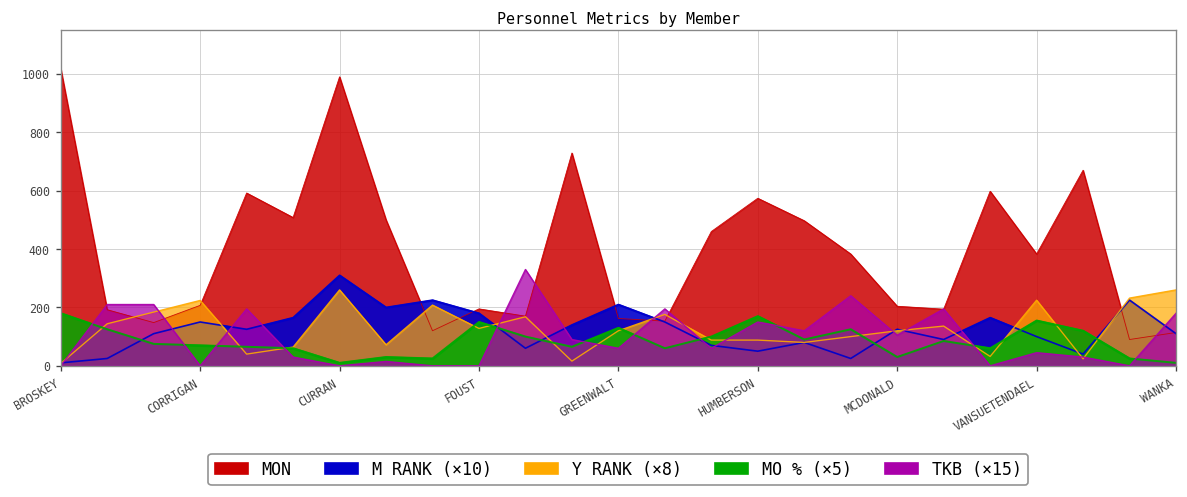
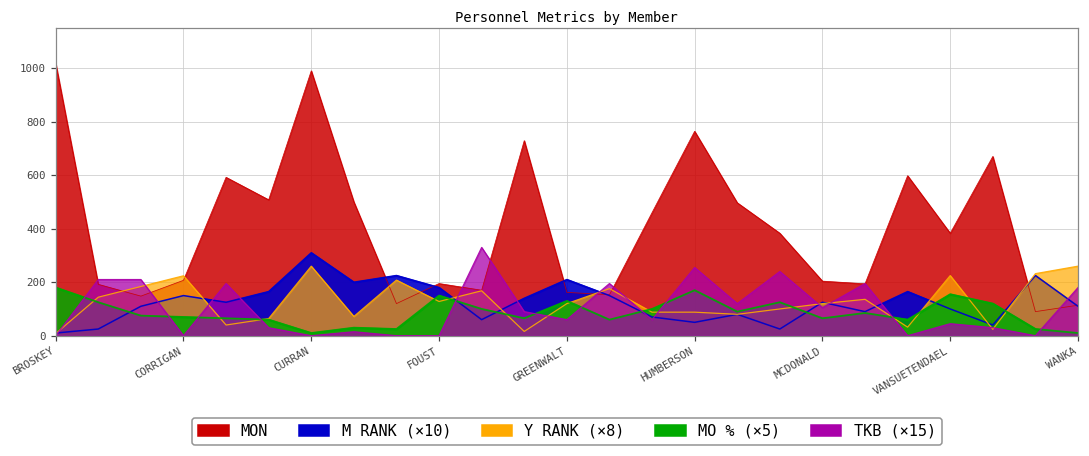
  {
    "MON": {
      "BROSKEY": 1020,
      "CORRIGAN": 210,
      "CURRAN": 990,
      "FOUST": 200,
      "GREENWALT": 160,
-     "HUMBERSON": 570,
+     "HUMBERSON": 760,
      "MCDONALD": 200,
      "VANSUETENDAEL": 380
    },
    "M RANK (×10)": {
      "CORRIGAN": 150,
      "CURRAN": 310,
      "FOUST": 180,
      "GREENWALT": 210,
      "HUMBERSON": 50,
      "VANSUETENDAEL": 100
    },
    "Y RANK (×8)": {
      "CORRIGAN": 220,
      "CURRAN": 260,
      "FOUST": 130,
      "HUMBERSON": 90,
      "VANSUETENDAEL": 220,
      "WANKA": 260
    },
    "MO % (×5)": {
      "BROSKEY": 180,
      "CORRIGAN": 70,
      "FOUST": 150,
      "HUMBERSON": 170,
-     "MCDONALD": 30,
+     "MCDONALD": 70,
      "VANSUETENDAEL": 160,
      "WANKA": 10
    },
    "TKB (×15)": {
      "CORRIGAN": 0,
      "FOUST": 0,
      "GREENWALT": 60,
-     "HUMBERSON": 150,
+     "HUMBERSON": 260,
      "MCDONALD": 110,
      "VANSUETENDAEL": 50,
      "WANKA": 180
    }
  }
